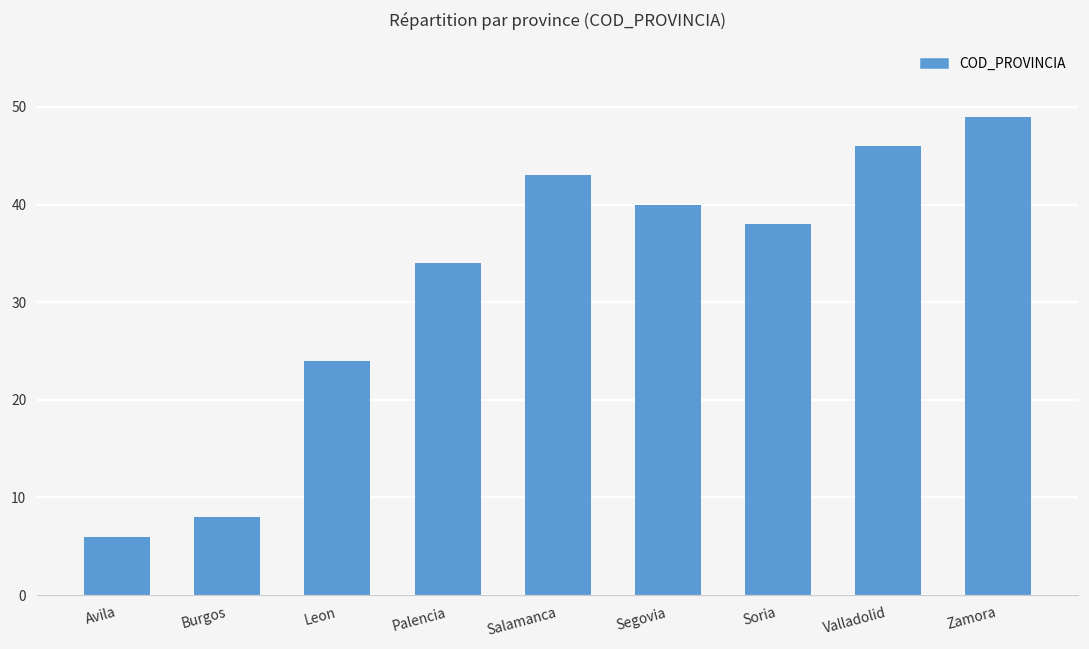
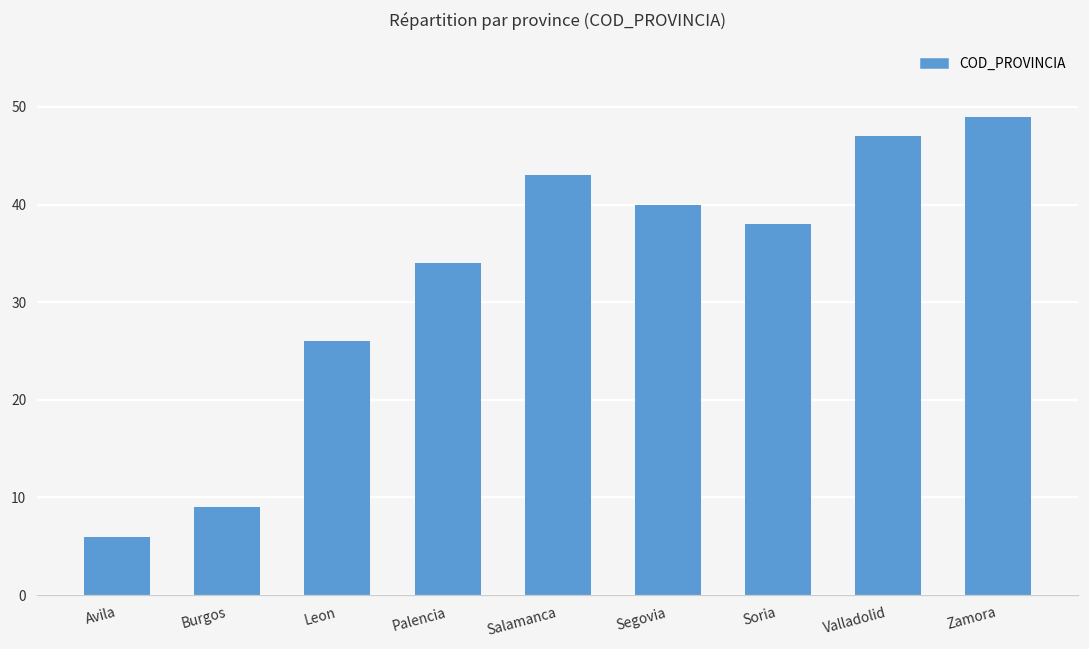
  {
    "Avila": 6,
-   "Burgos": 8,
-   "Leon": 24,
+   "Burgos": 9,
+   "Leon": 26,
    "Palencia": 34,
    "Salamanca": 43,
    "Segovia": 40,
    "Soria": 38,
-   "Valladolid": 46,
+   "Valladolid": 47,
    "Zamora": 49
  }
